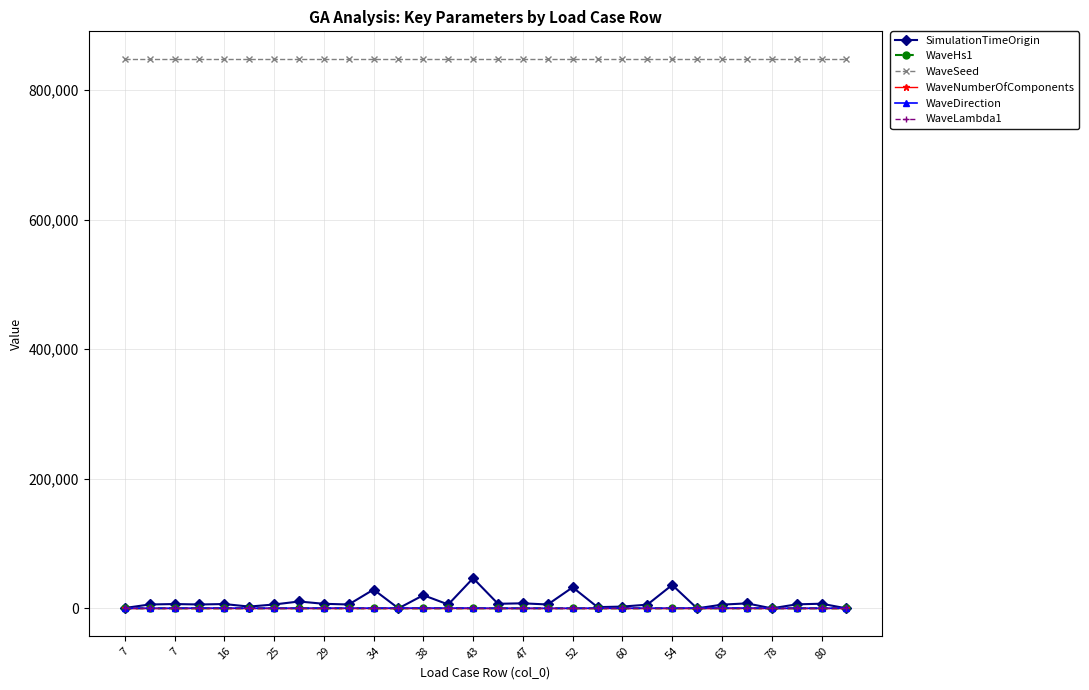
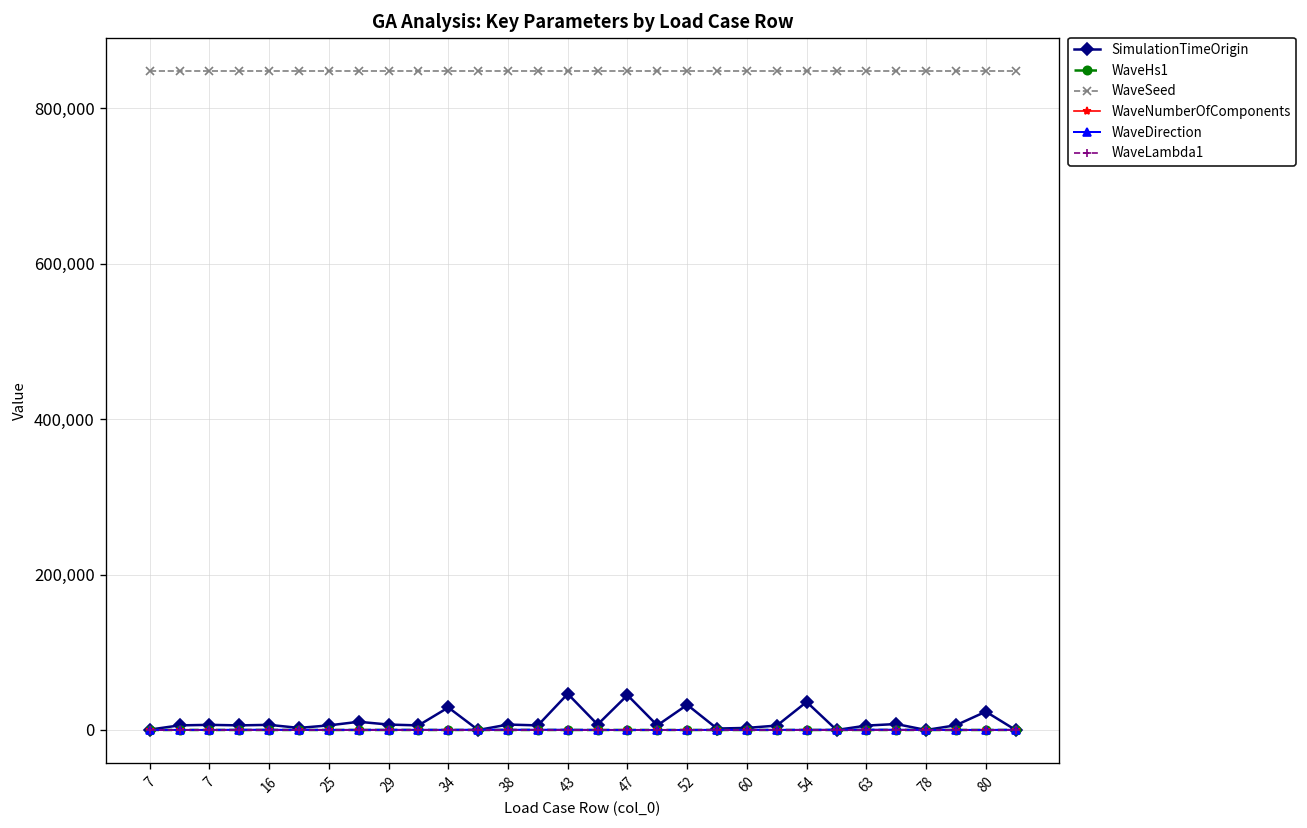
  {
    "SimulationTimeOrigin": {
      "16": "10,000",
      "34": "30,000",
-     "38": "20,000",
+     "38": "10,000",
      "43": "50,000",
-     "47": "10,000",
+     "47": "40,000",
      "52": "30,000",
      "54": "40,000",
      "63": "10,000",
-     "80": "10,000"
+     "80": "20,000"
    },
    "WaveLambda1": {
      "16": "0",
      "34": "0",
      "38": "0",
      "43": "0",
      "47": "0",
      "52": "0",
      "54": "0",
      "63": "0",
      "80": "0"
    },
    "WaveSeed": {
      "16": "850,000",
      "34": "850,000",
      "38": "850,000",
      "43": "850,000",
      "47": "850,000",
      "52": "850,000",
      "60": "850,000",
      "54": "850,000",
      "63": "850,000",
      "78": "850,000",
      "80": "850,000"
    }
  }
